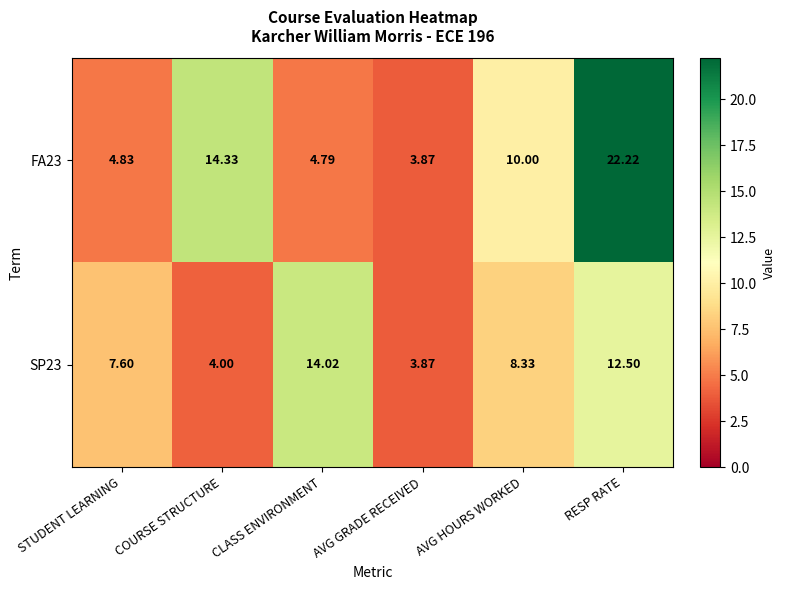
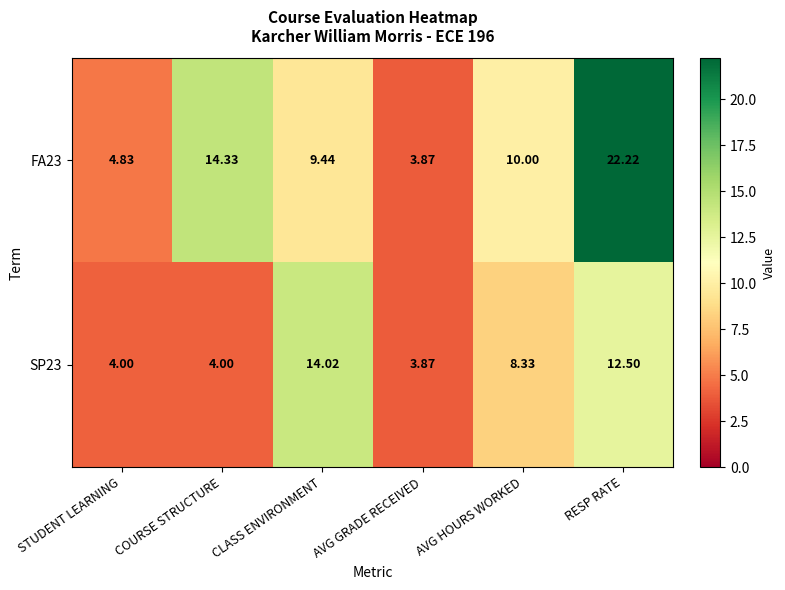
  {
    "FA23": {
      "STUDENT LEARNING": 4.83,
      "COURSE STRUCTURE": 14.33,
-     "CLASS ENVIRONMENT": 4.79,
+     "CLASS ENVIRONMENT": 9.44,
      "AVG GRADE RECEIVED": 3.87,
      "AVG HOURS WORKED": 10.00,
      "RESP RATE": 22.22
    },
    "SP23": {
-     "STUDENT LEARNING": 7.60,
+     "STUDENT LEARNING": 4.00,
      "COURSE STRUCTURE": 4.00,
      "CLASS ENVIRONMENT": 14.02,
      "AVG GRADE RECEIVED": 3.87,
      "AVG HOURS WORKED": 8.33,
      "RESP RATE": 12.50
    }
  }
